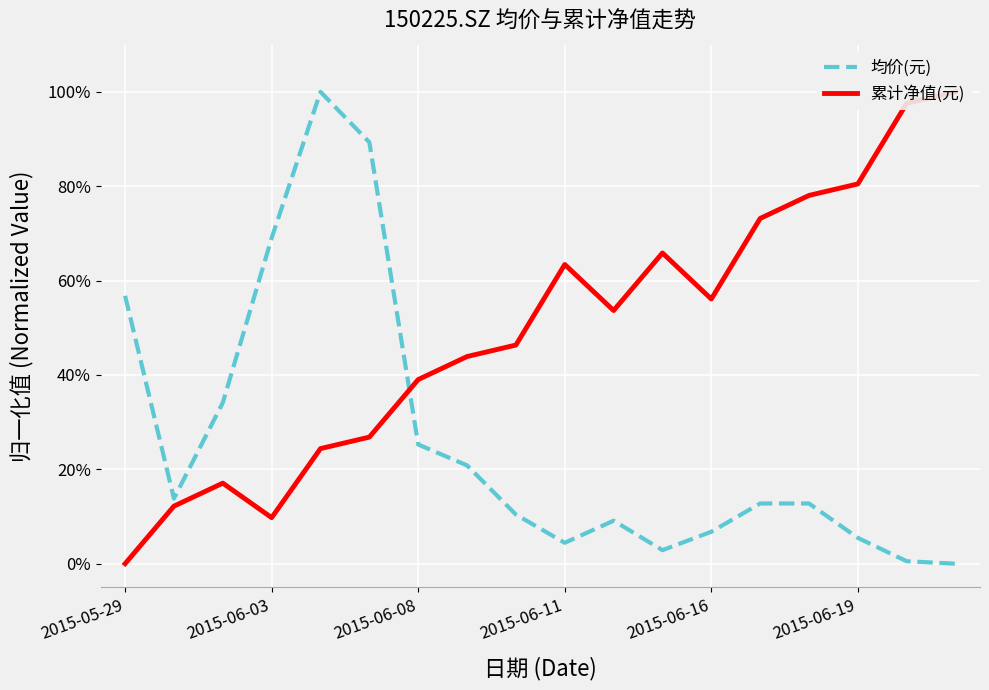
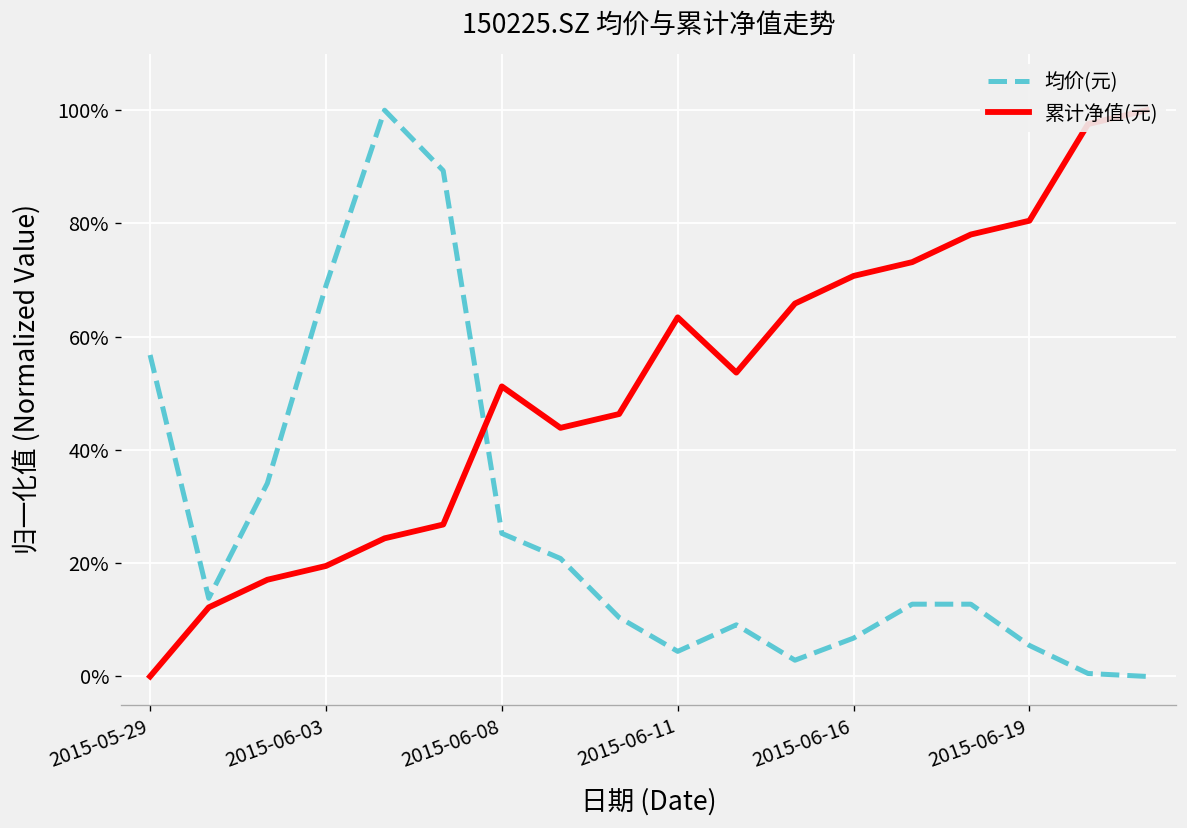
  {
    "均价(元)": {
      "2015-05-29": "57%",
      "2015-06-03": "69%",
      "2015-06-08": "25%",
      "2015-06-11": "4%",
      "2015-06-16": "7%",
      "2015-06-19": "5%"
    },
    "累计净值(元)": {
      "2015-05-29": "0%",
-     "2015-06-03": "10%",
-     "2015-06-08": "39%",
+     "2015-06-03": "20%",
+     "2015-06-08": "51%",
      "2015-06-11": "63%",
-     "2015-06-16": "56%",
+     "2015-06-16": "71%",
      "2015-06-19": "80%"
    }
  }
